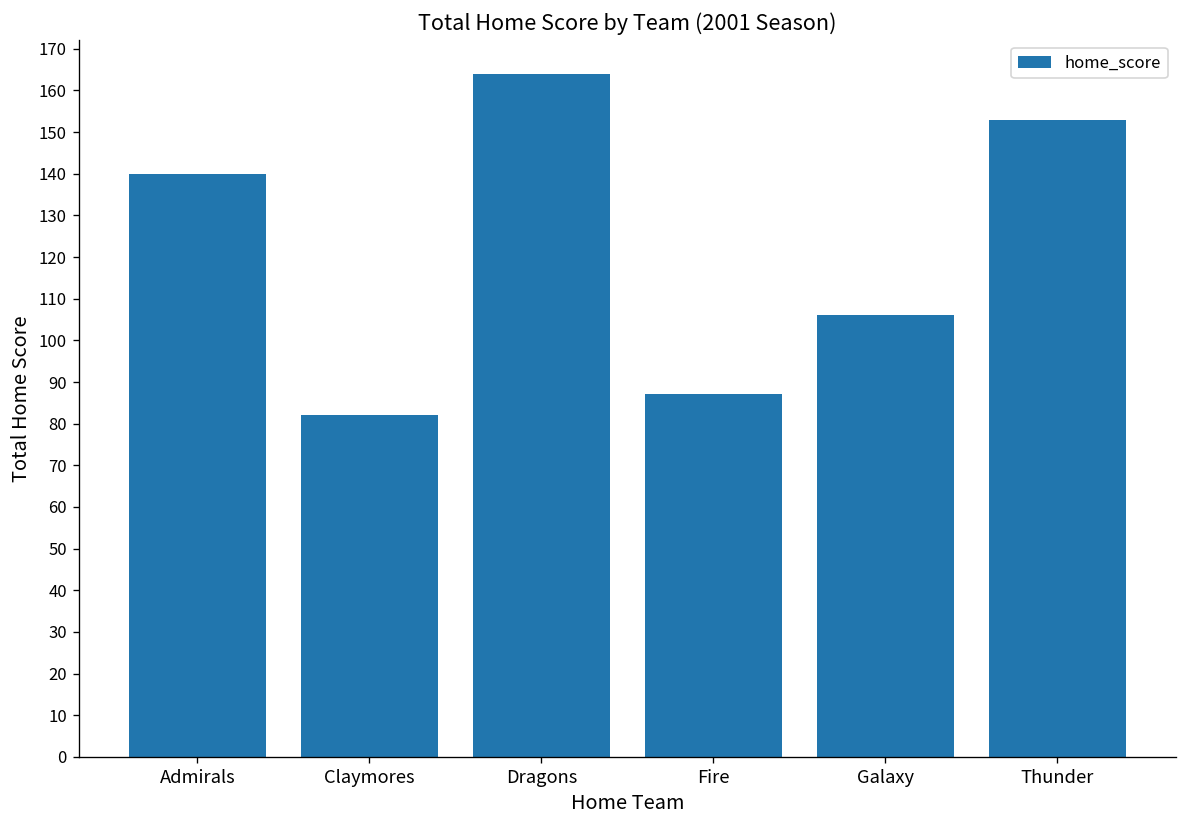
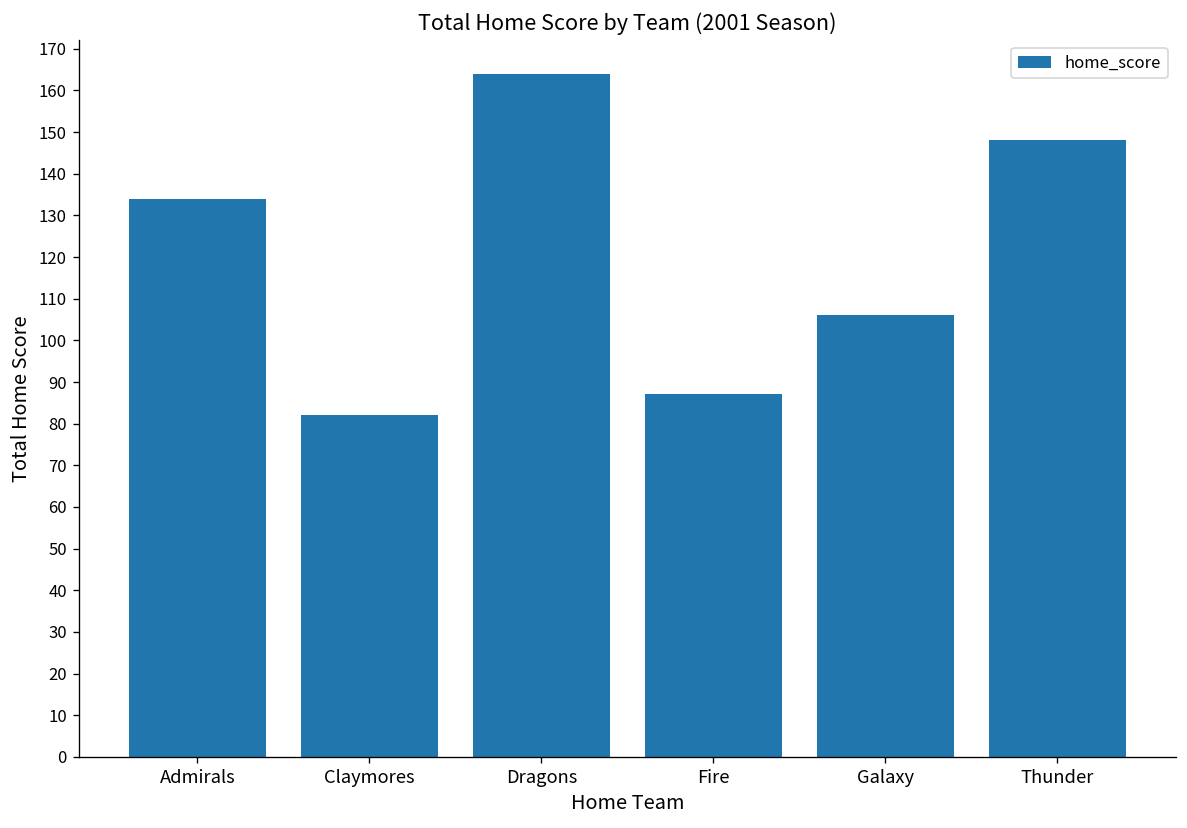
  {
-   "Admirals": 140,
+   "Admirals": 134,
    "Claymores": 82,
    "Dragons": 164,
    "Fire": 87,
    "Galaxy": 106,
-   "Thunder": 153
+   "Thunder": 148
  }
